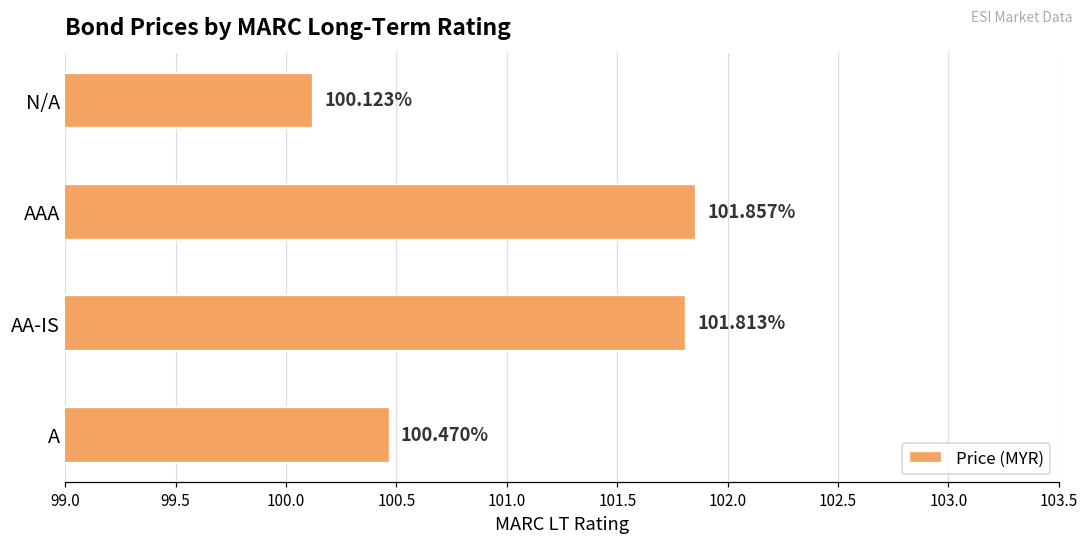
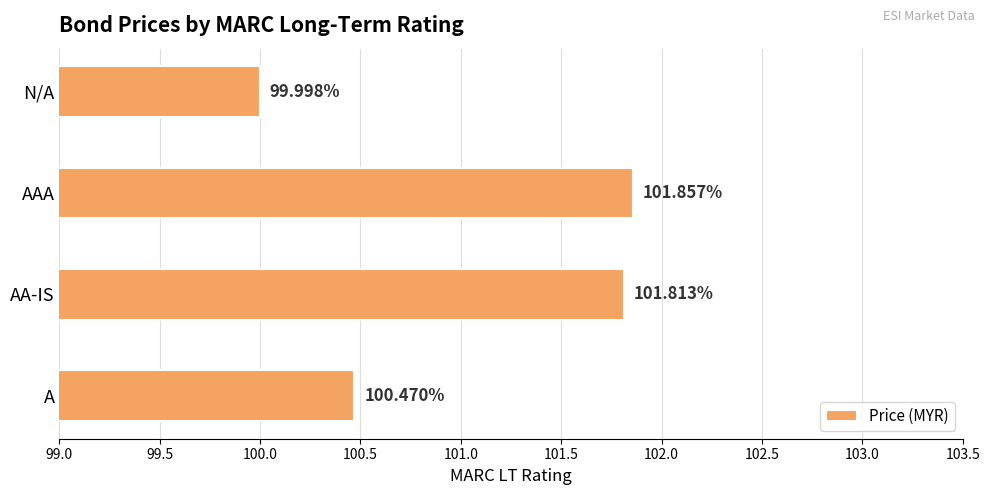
  {
-   "N/A": "100.123%",
+   "N/A": "99.998%",
    "AAA": "101.857%",
    "AA-IS": "101.813%",
    "A": "100.470%"
  }
